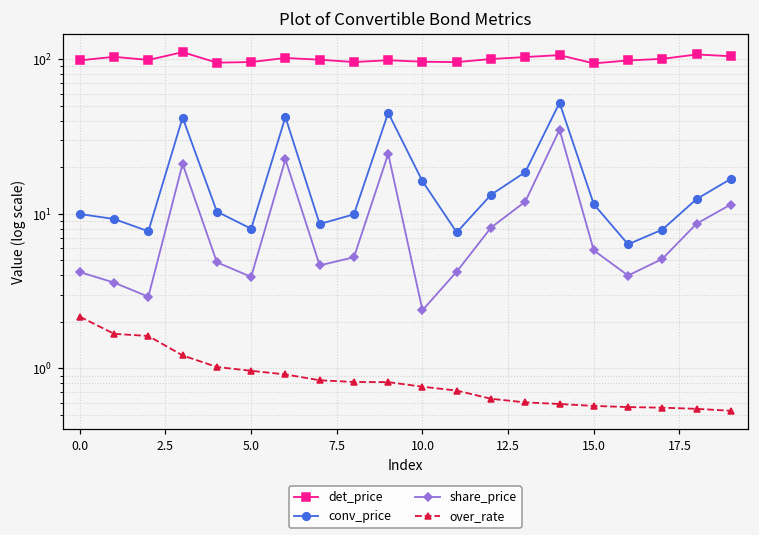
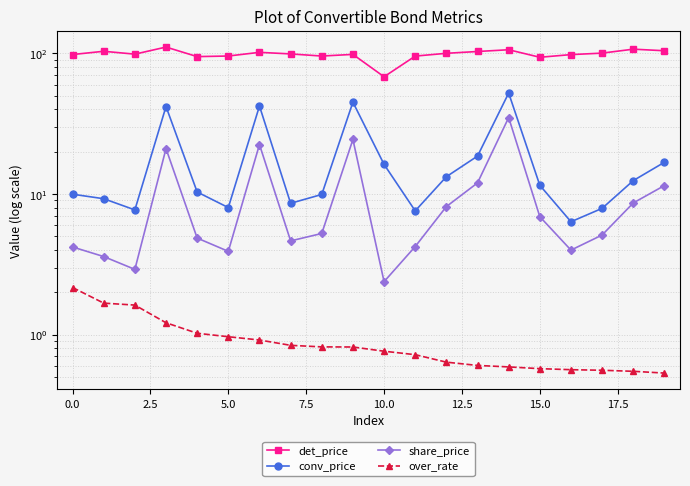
  {
    "det_price": {
      "0.0": 100,
      "5.0": 100,
-     "10.0": 100,
+     "10.0": 70,
      "15.0": 90
    },
    "conv_price": {
      "0.0": 10,
      "5.0": 8,
      "10.0": 16,
      "15.0": 12
    },
    "share_price": {
      "0.0": 4.2,
      "5.0": 3.9,
      "10.0": 2.4,
-     "15.0": 5.8
+     "15.0": 7
    },
    "over_rate": {
      "0.0": 2.2,
      "5.0": 1.0,
      "10.0": 0.8,
      "15.0": 0.57
    }
  }
